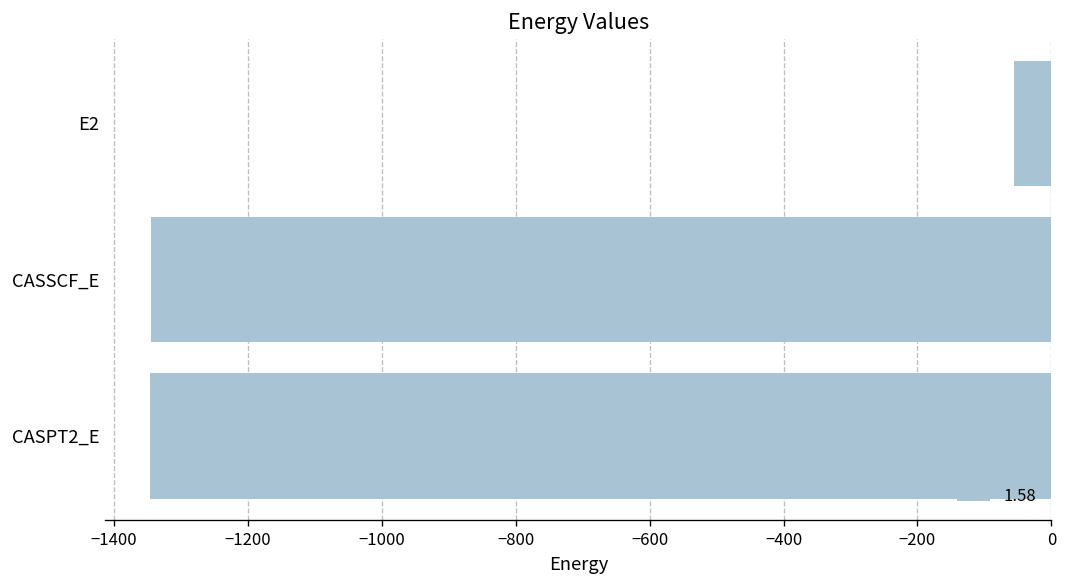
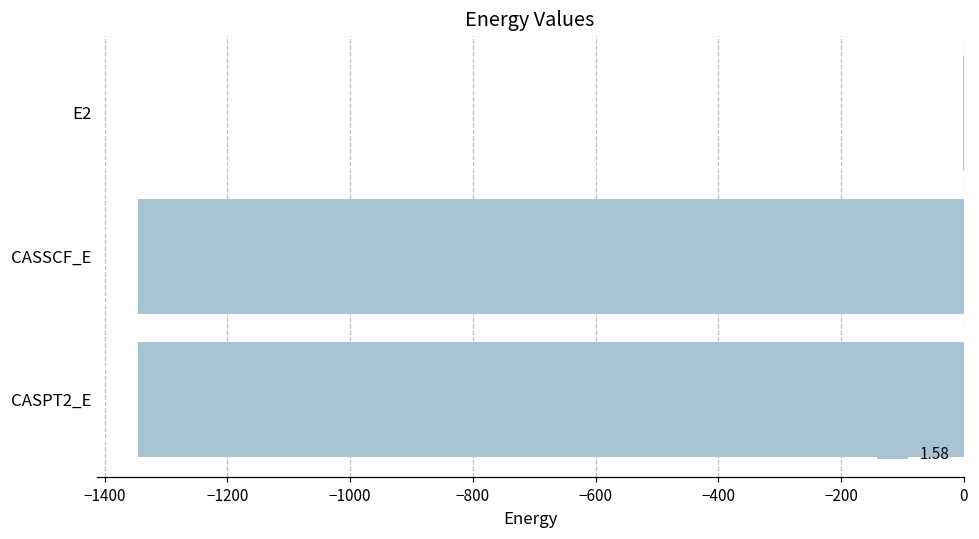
  {
-   "E2": -60,
+   "E2": 0,
    "CASSCF_E": -1350,
    "CASPT2_E": -1350
  }
